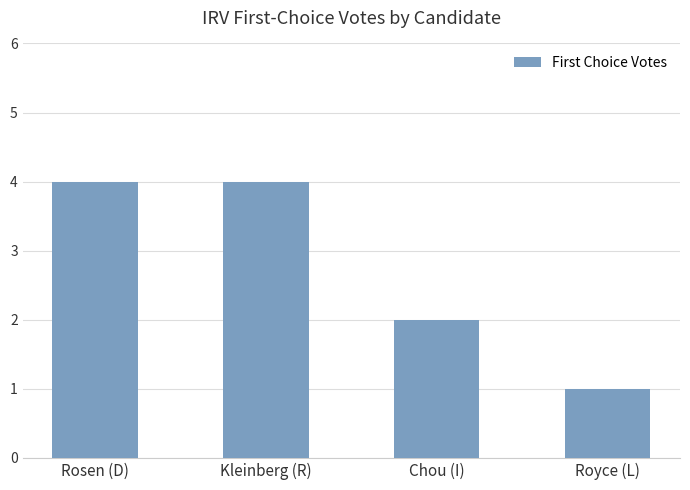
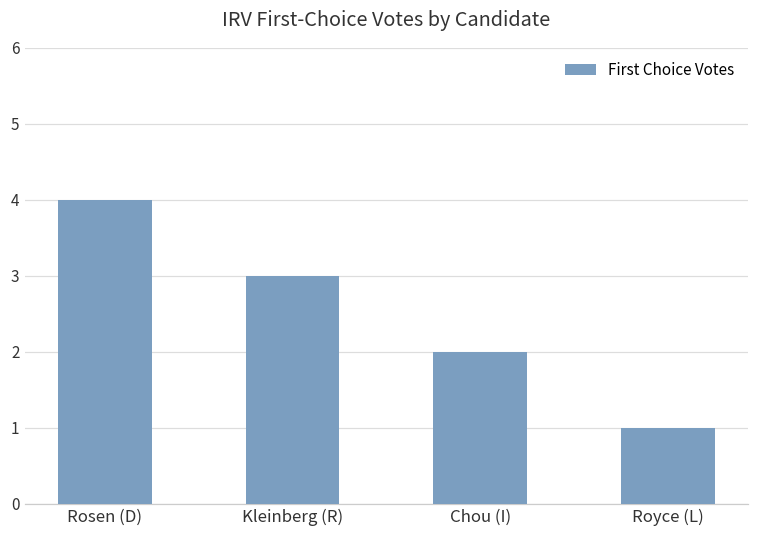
  {
    "Rosen (D)": 4,
-   "Kleinberg (R)": 4,
+   "Kleinberg (R)": 3,
    "Chou (I)": 2,
    "Royce (L)": 1
  }
